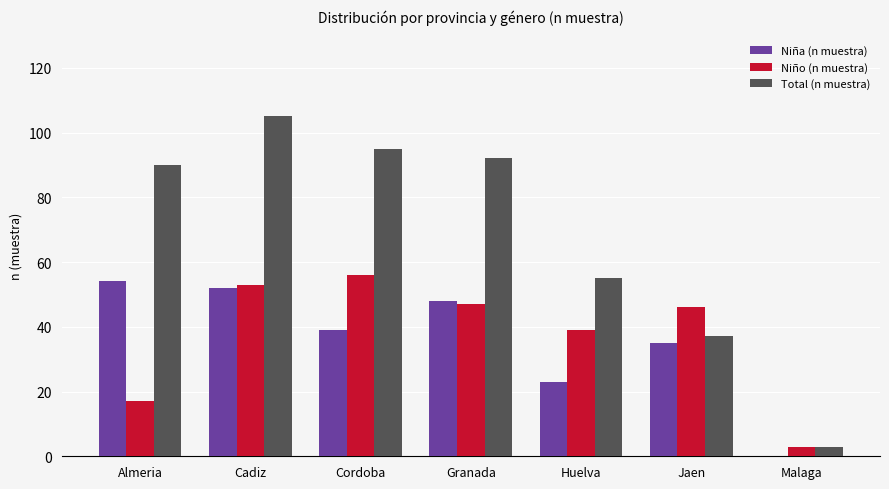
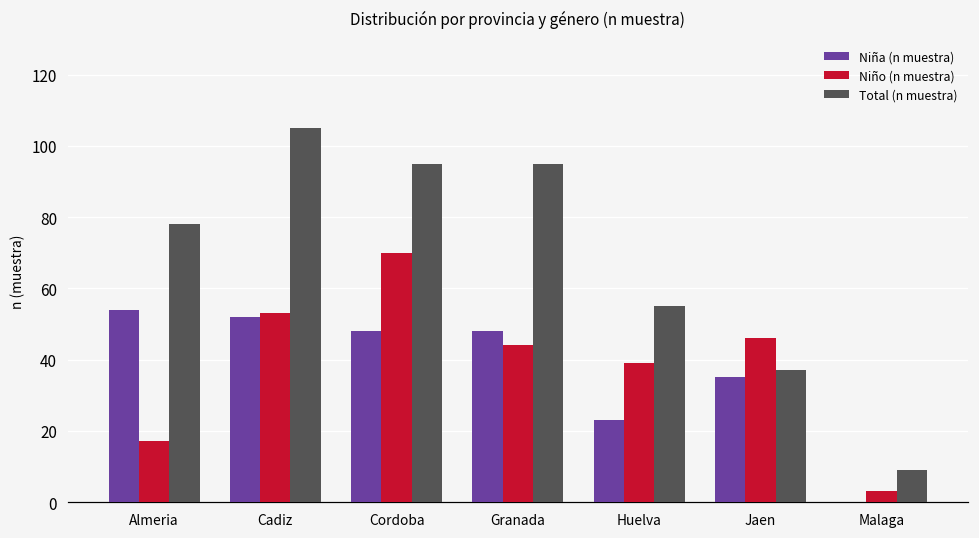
  {
    "Niña (n muestra)": {
      "Almeria": 54,
      "Cadiz": 52,
-     "Cordoba": 39,
+     "Cordoba": 48,
      "Granada": 48,
      "Huelva": 23,
      "Jaen": 35,
      "Malaga": 0
    },
    "Niño (n muestra)": {
      "Almeria": 17,
      "Cadiz": 53,
-     "Cordoba": 56,
-     "Granada": 47,
+     "Cordoba": 70,
+     "Granada": 44,
      "Huelva": 39,
      "Jaen": 46,
      "Malaga": 3
    },
    "Total (n muestra)": {
-     "Almeria": 90,
+     "Almeria": 78,
      "Cadiz": 105,
      "Cordoba": 95,
-     "Granada": 92,
+     "Granada": 95,
      "Huelva": 55,
      "Jaen": 37,
-     "Malaga": 3
+     "Malaga": 9
    }
  }
